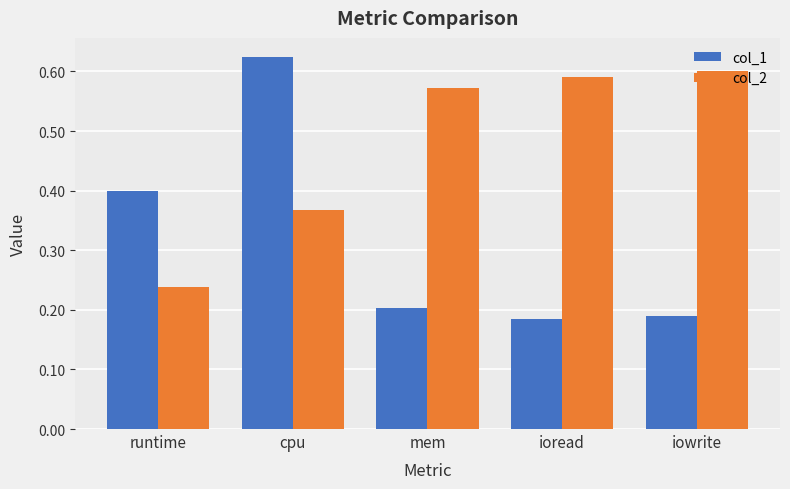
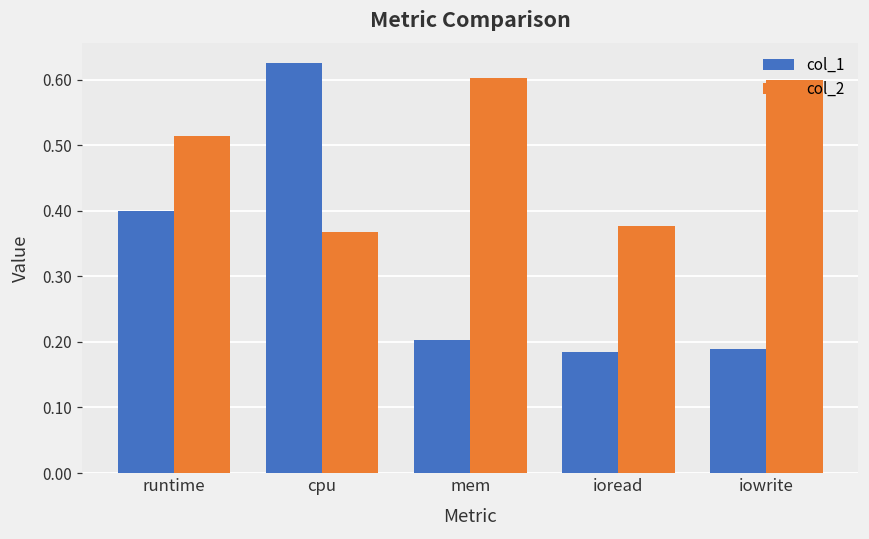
  {
    "col_1": {
      "runtime": 0.40,
      "cpu": 0.63,
      "mem": 0.20,
      "ioread": 0.19,
      "iowrite": 0.19
    },
    "col_2": {
-     "runtime": 0.24,
+     "runtime": 0.51,
      "cpu": 0.37,
-     "mem": 0.57,
-     "ioread": 0.59,
+     "mem": 0.60,
+     "ioread": 0.38,
      "iowrite": 0.60
    }
  }
